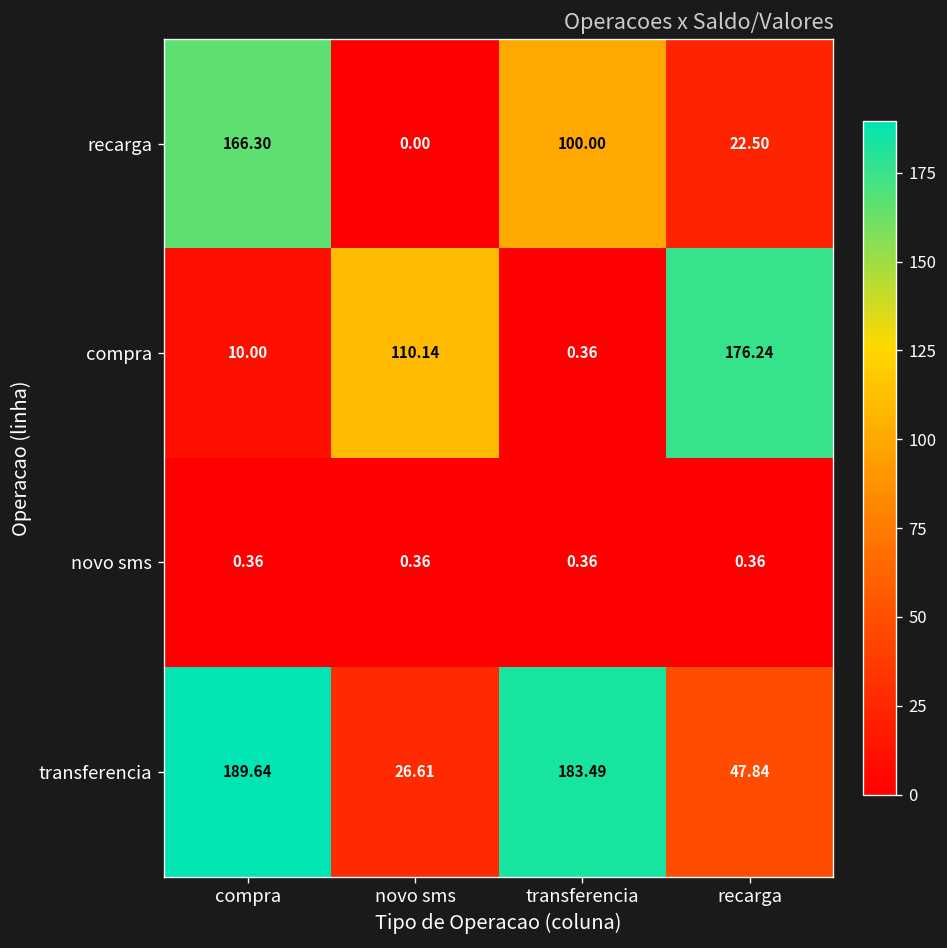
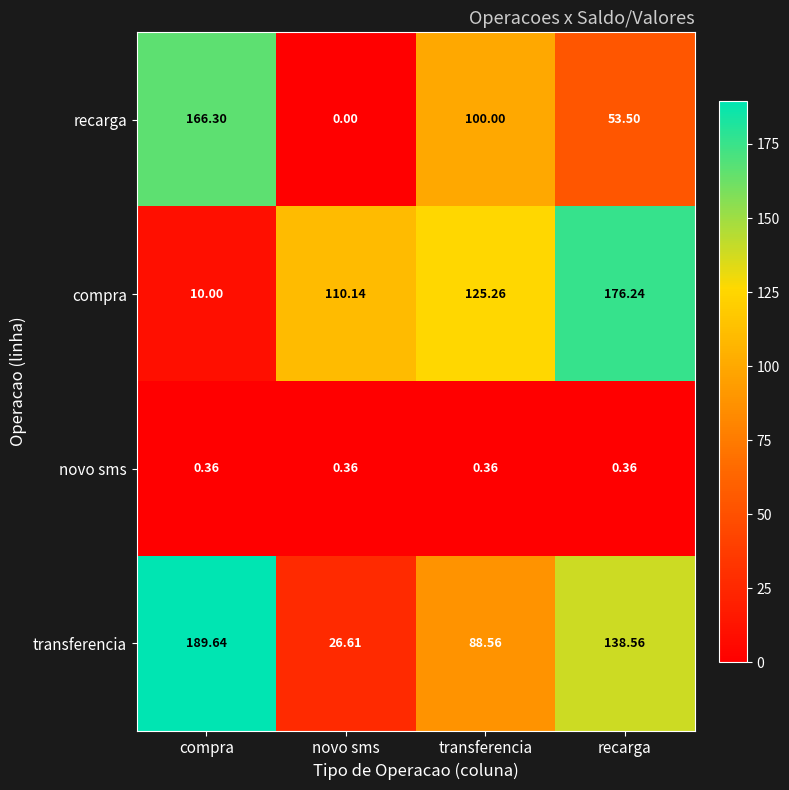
  {
    "recarga": {
      "compra": 166.30,
      "novo sms": 0.00,
      "transferencia": 100.00,
-     "recarga": 22.50
+     "recarga": 53.50
    },
    "compra": {
      "compra": 10.00,
      "novo sms": 110.14,
-     "transferencia": 0.36,
+     "transferencia": 125.26,
      "recarga": 176.24
    },
    "novo sms": {
      "compra": 0.36,
      "novo sms": 0.36,
      "transferencia": 0.36,
      "recarga": 0.36
    },
    "transferencia": {
      "compra": 189.64,
      "novo sms": 26.61,
-     "transferencia": 183.49,
-     "recarga": 47.84
+     "transferencia": 88.56,
+     "recarga": 138.56
    }
  }
